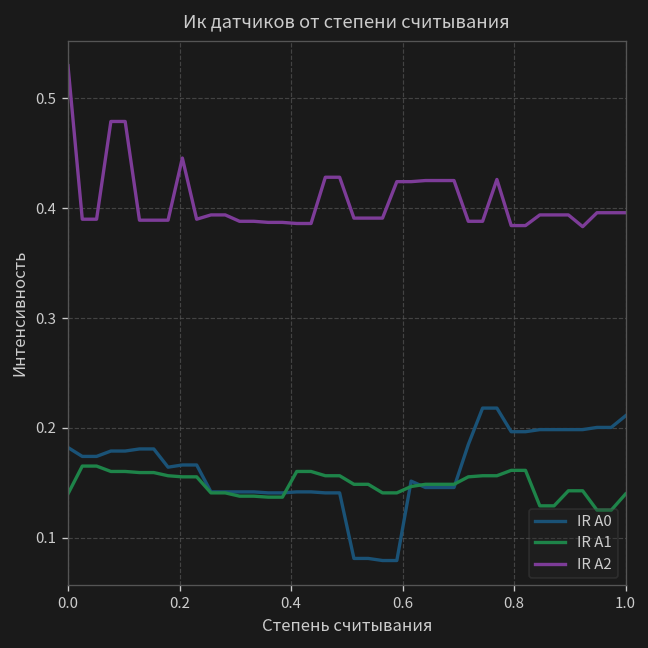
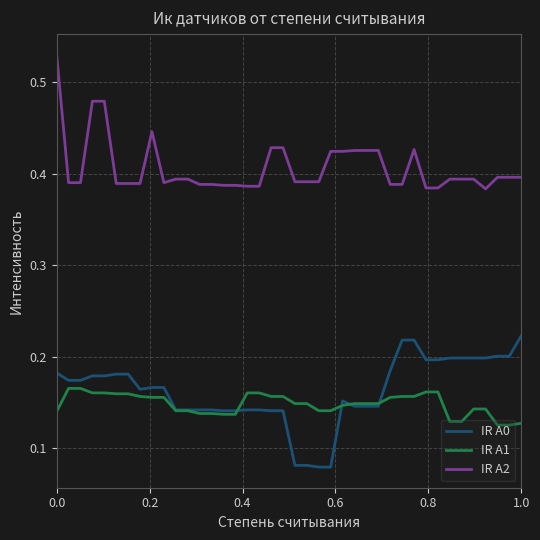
  {
    "IR A0": {
      "0.0": 0.18,
-     "1.0": 0.21
+     "1.0": 0.22
    },
    "IR A1": {
      "0.0": 0.14,
-     "1.0": 0.14
+     "1.0": 0.13
    },
    "IR A2": {
      "0.0": 0.53,
      "1.0": 0.40
    }
  }
